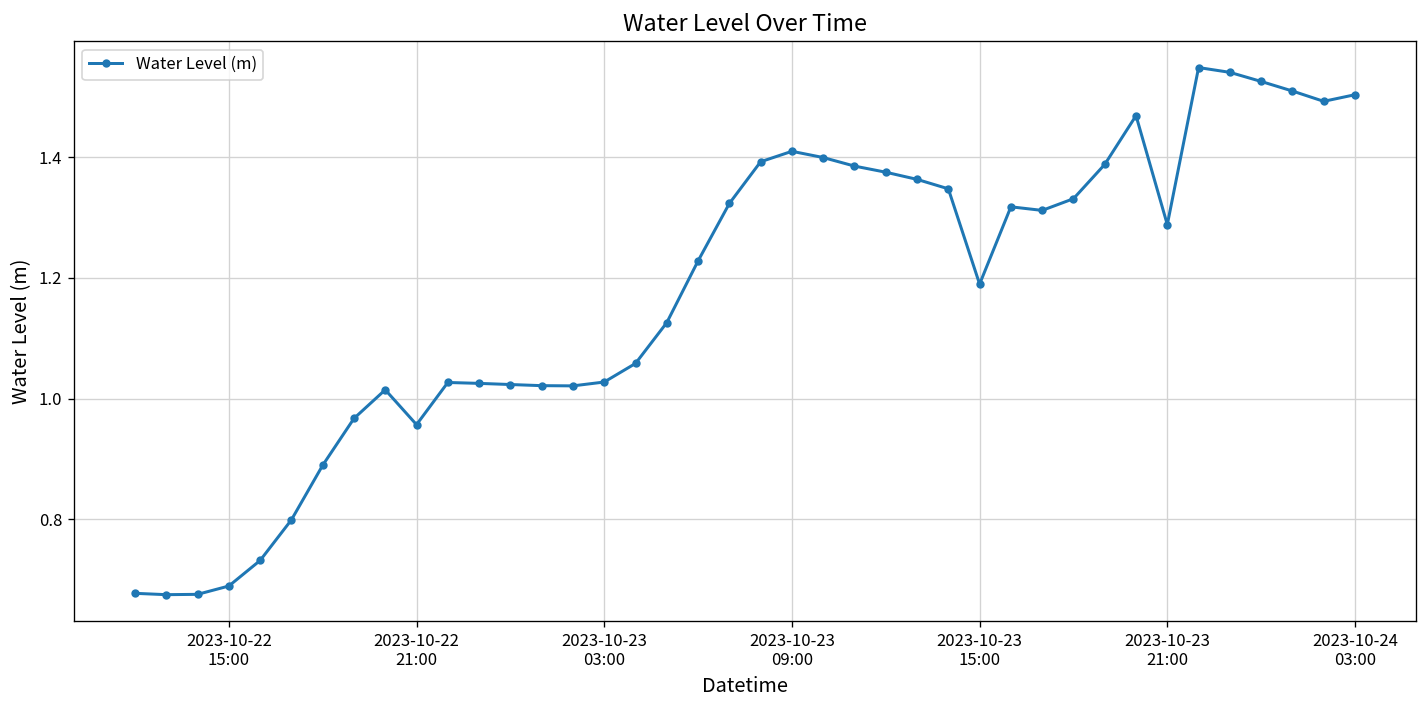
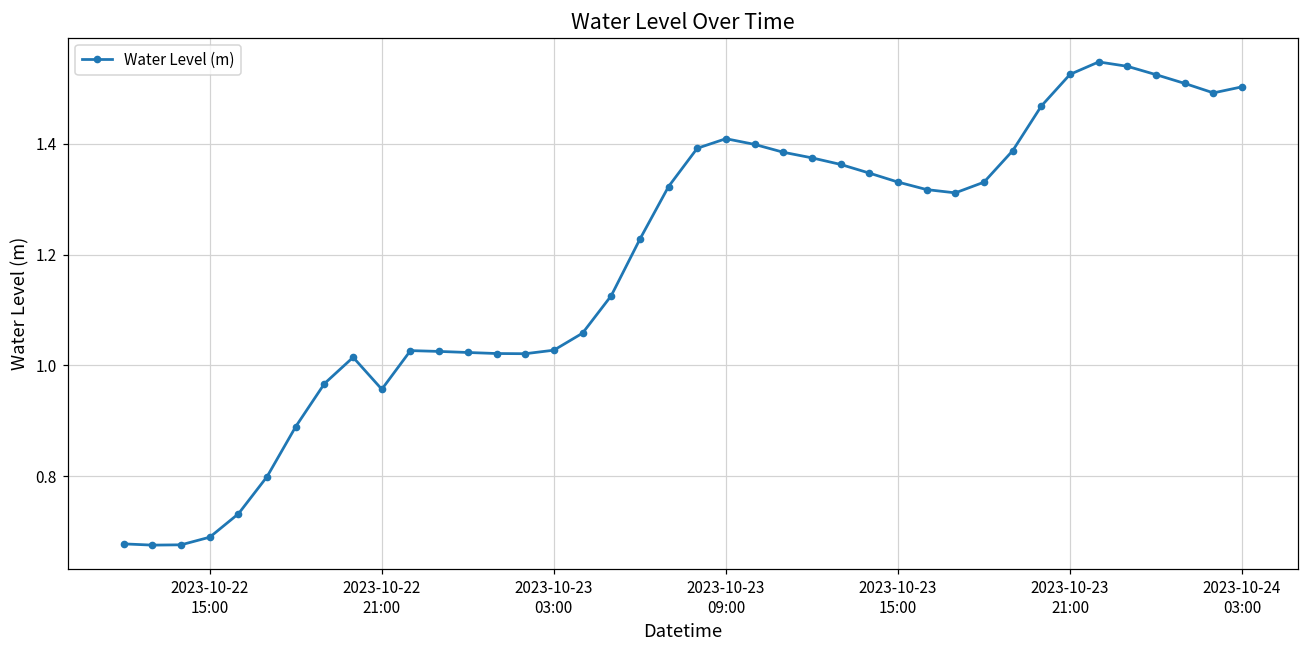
  {
    "2023-10-22 15:00": 0.69,
    "2023-10-22 21:00": 0.96,
    "2023-10-23 03:00": 1.03,
    "2023-10-23 09:00": 1.41,
-   "2023-10-23 15:00": 1.19,
-   "2023-10-23 21:00": 1.29,
+   "2023-10-23 15:00": 1.33,
+   "2023-10-23 21:00": 1.53,
    "2023-10-24 03:00": 1.50
  }
